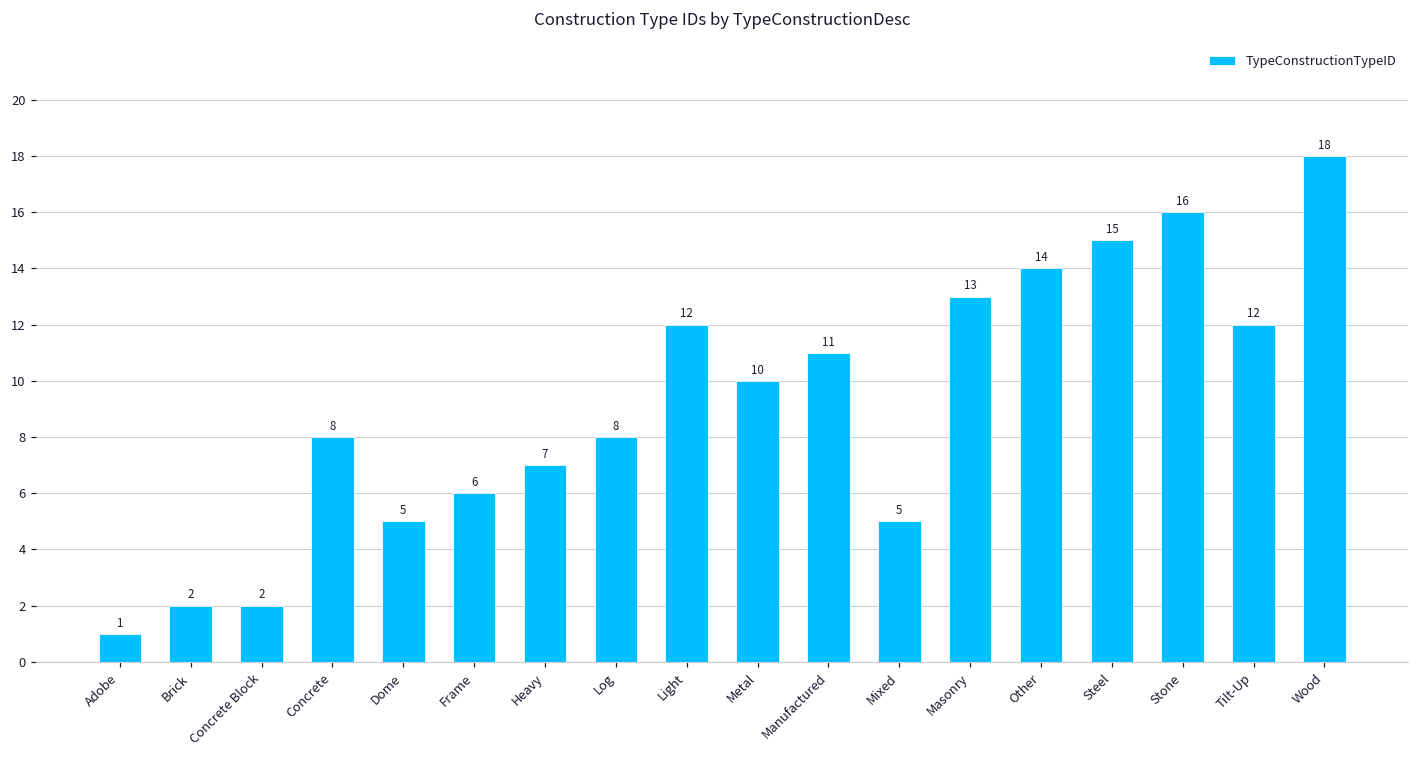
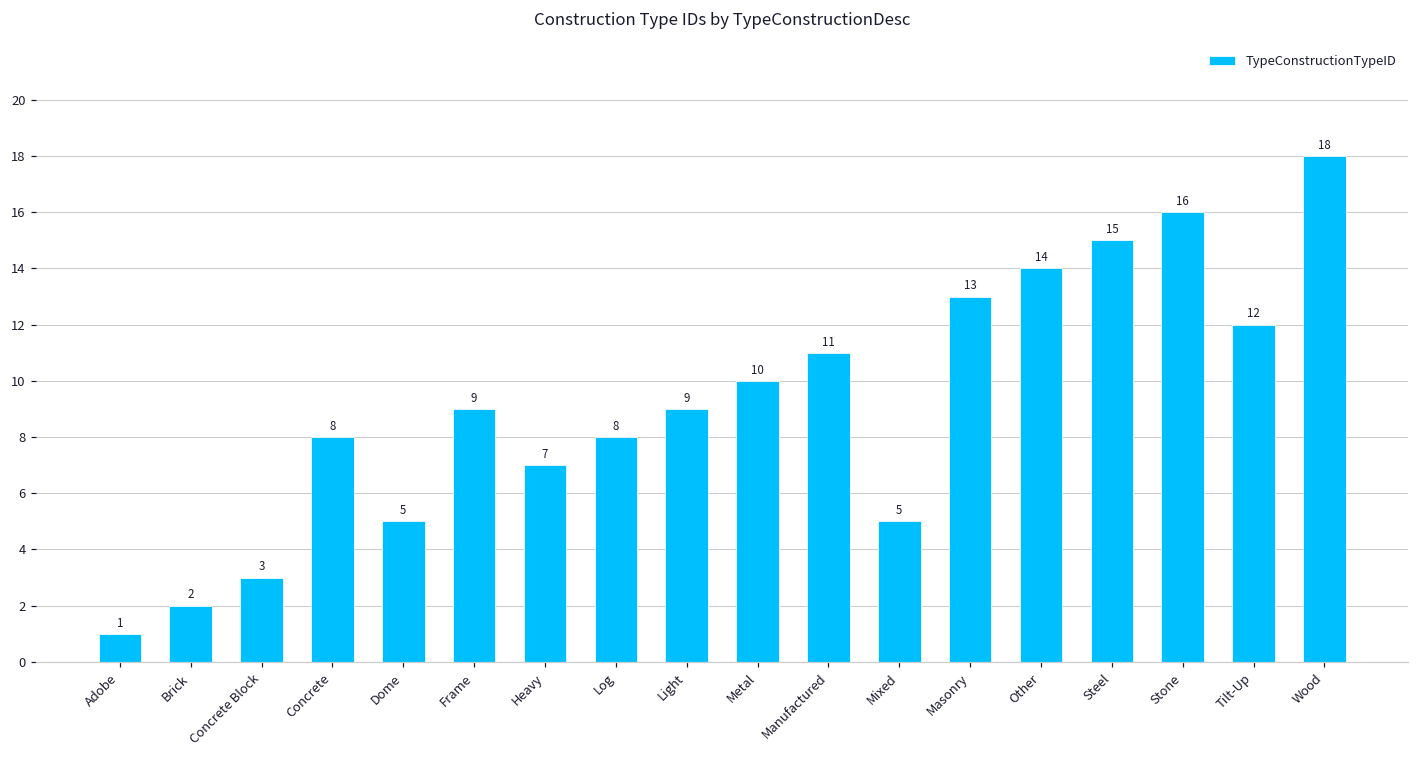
  {
    "Adobe": 1,
    "Brick": 2,
-   "Concrete Block": 2,
+   "Concrete Block": 3,
    "Concrete": 8,
    "Dome": 5,
-   "Frame": 6,
+   "Frame": 9,
    "Heavy": 7,
    "Log": 8,
-   "Light": 12,
+   "Light": 9,
    "Metal": 10,
    "Manufactured": 11,
    "Mixed": 5,
    "Masonry": 13,
    "Other": 14,
    "Steel": 15,
    "Stone": 16,
    "Tilt-Up": 12,
    "Wood": 18
  }
